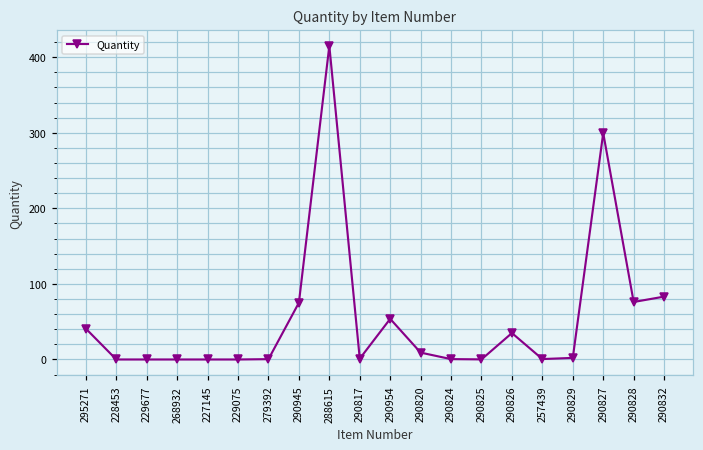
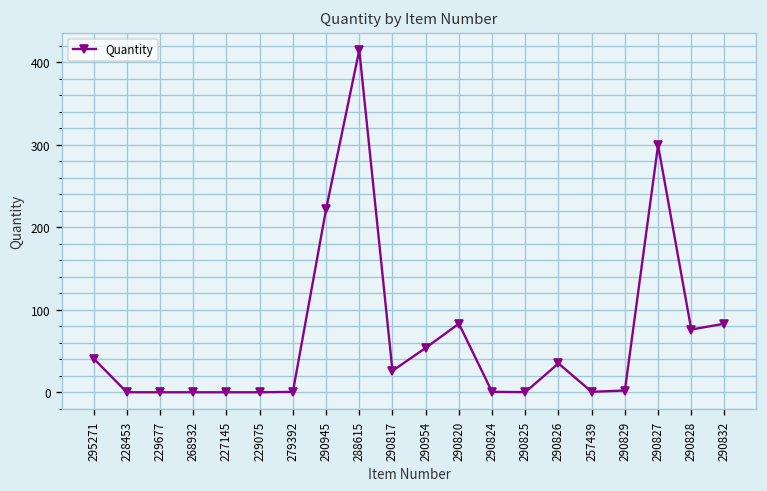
  {
    "295271": 40,
    "228453": 0,
    "229677": 0,
    "268932": 0,
    "227145": 0,
    "229075": 0,
    "279392": 0,
-   "290945": 80,
+   "290945": 220,
    "288615": 420,
-   "290817": 0,
+   "290817": 30,
    "290954": 50,
-   "290820": 10,
+   "290820": 80,
    "290824": 0,
    "290825": 0,
    "290826": 30,
    "257439": 0,
    "290829": 0,
    "290827": 300,
    "290828": 80,
    "290832": 80
  }
